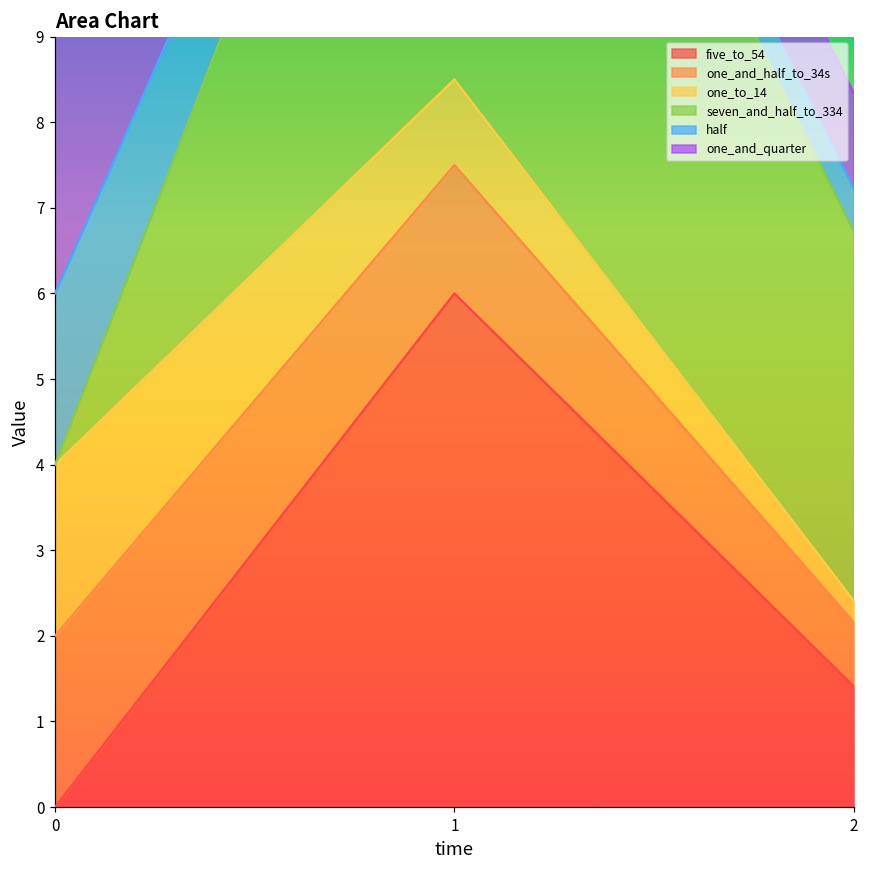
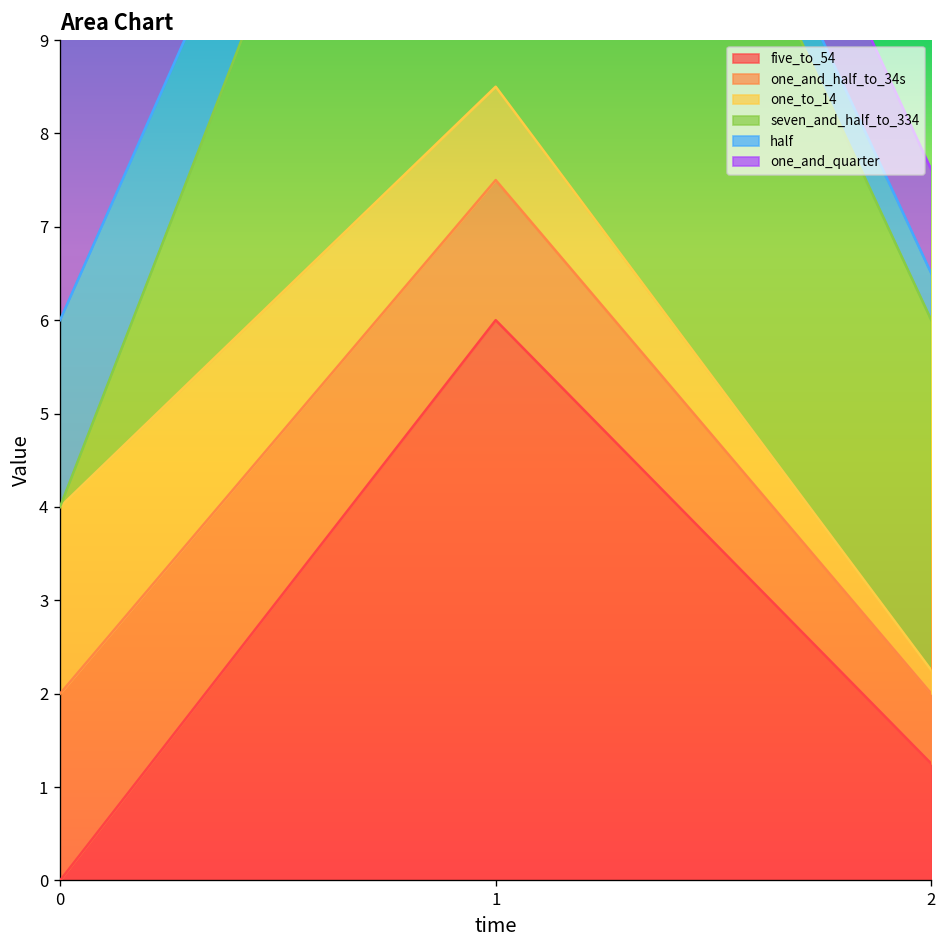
  {
    "five_to_54": {
      "0": 0.0,
      "1": 6.0,
-     "2": 1.4
+     "2": 1.3
    },
    "one_and_half_to_34s": {
      "0": 2.0,
      "1": 7.5
    },
    "one_to_14": {
      "1": 1.0,
      "2": 0.3
    },
    "seven_and_half_to_334": {
-     "2": 4.3
+     "2": 3.8
    },
    "half": {
      "0": 2.0,
      "2": 0.5
    },
    "one_and_quarter": {
      "2": 1.1
    }
  }
